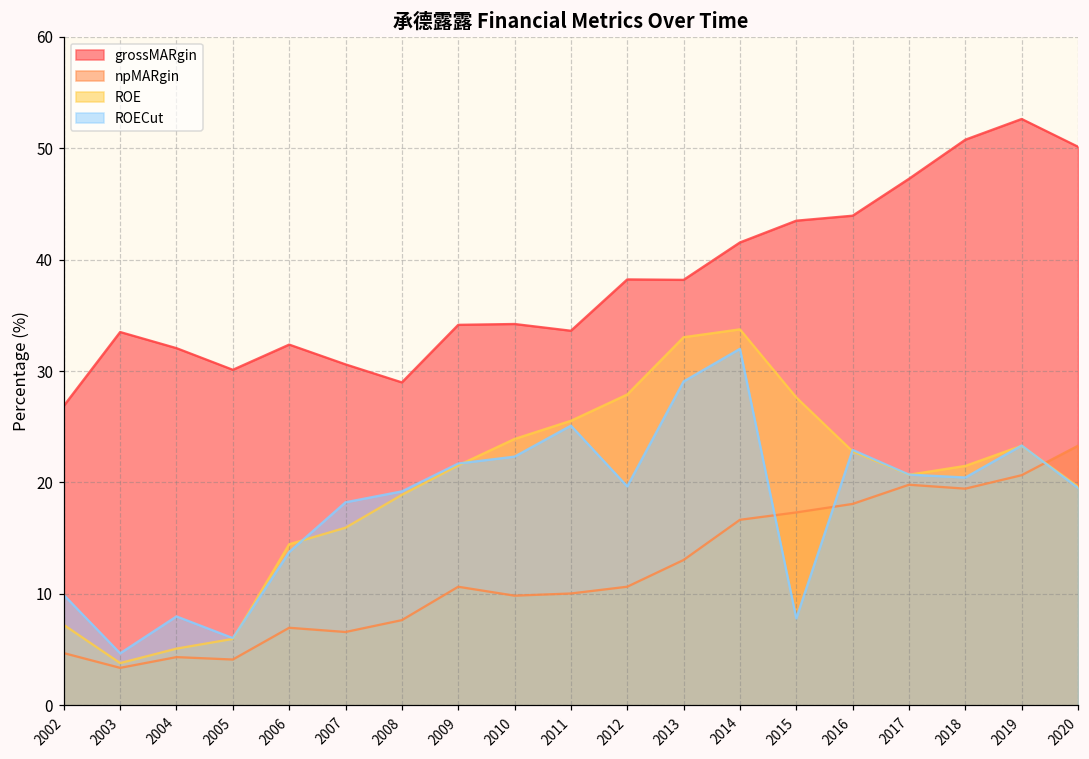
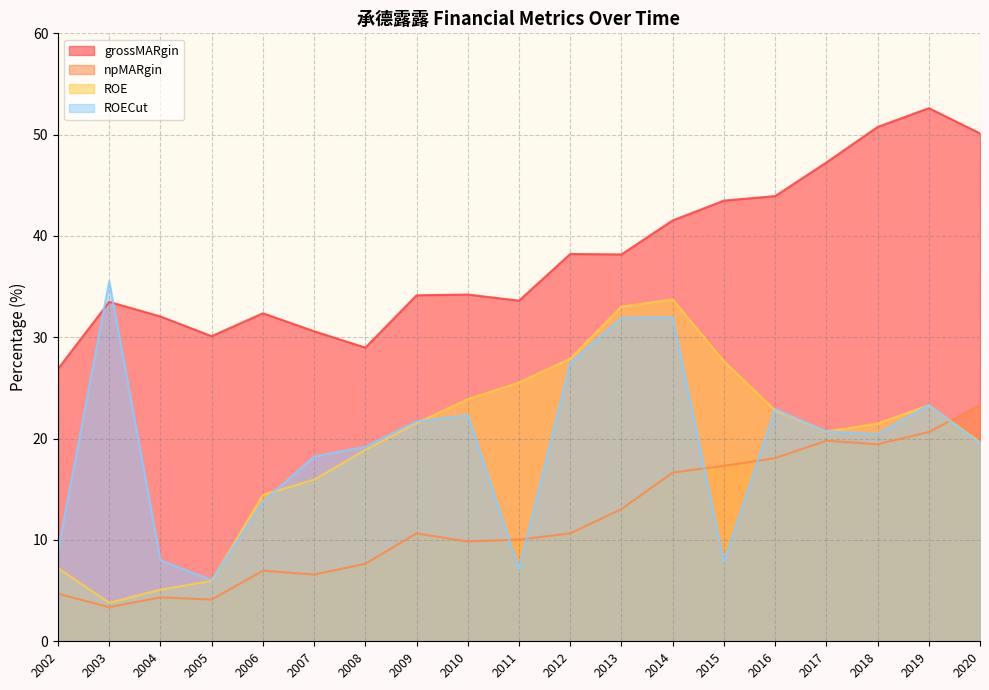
  {
    "grossMARgin": {
      "2002": 26.9,
      "2003": 33.5,
      "2004": 32.1,
      "2005": 30.1,
      "2006": 32.4,
      "2007": 30.6,
      "2008": 29.0,
      "2009": 34.1,
      "2010": 34.2,
      "2011": 33.6,
      "2012": 38.2,
      "2013": 38.2,
      "2014": 41.5,
      "2015": 43.5,
      "2016": 43.9,
      "2017": 47.3,
      "2018": 50.8,
      "2019": 52.6,
      "2020": 50.1
    },
    "ROECut": {
-     "2002": 9.9,
-     "2003": 4.7,
+     "2002": 8.9,
+     "2003": 35.5,
      "2004": 8.0,
      "2006": 13.8,
      "2007": 18.2,
      "2008": 19.2,
      "2010": 22.3,
-     "2011": 25.1,
-     "2012": 19.7,
-     "2013": 29.1,
+     "2011": 7.1,
+     "2012": 27.5,
+     "2013": 31.9,
      "2014": 32.0,
      "2015": 7.8,
      "2018": 20.4
    }
  }
